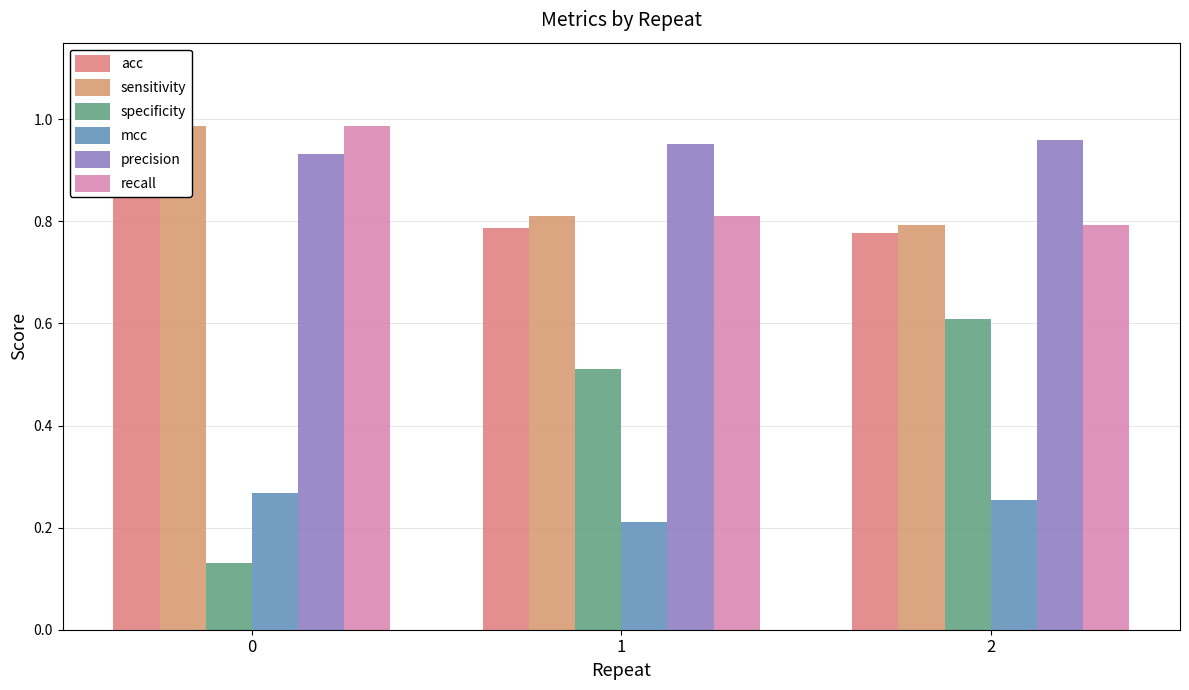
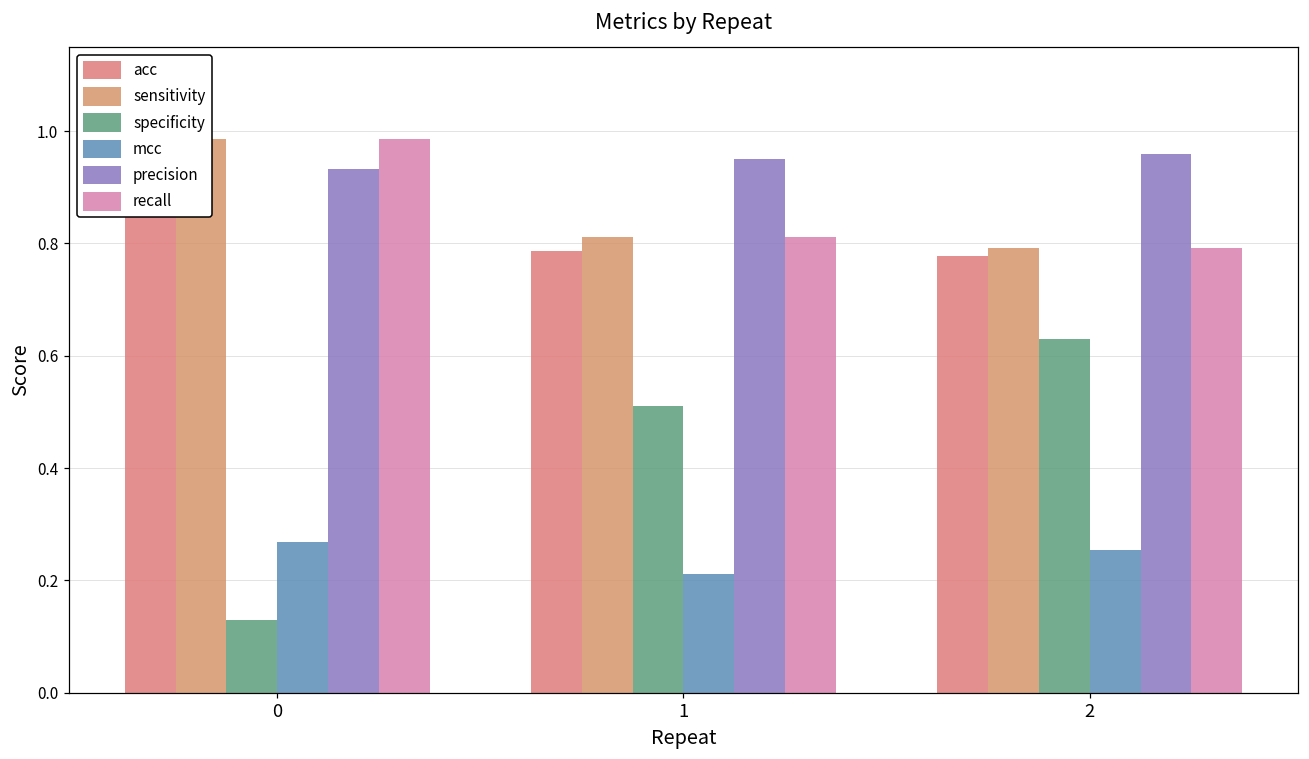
  {
    "specificity": {
      "0": 0.13,
      "1": 0.51,
-     "2": 0.61
+     "2": 0.63
    }
  }
